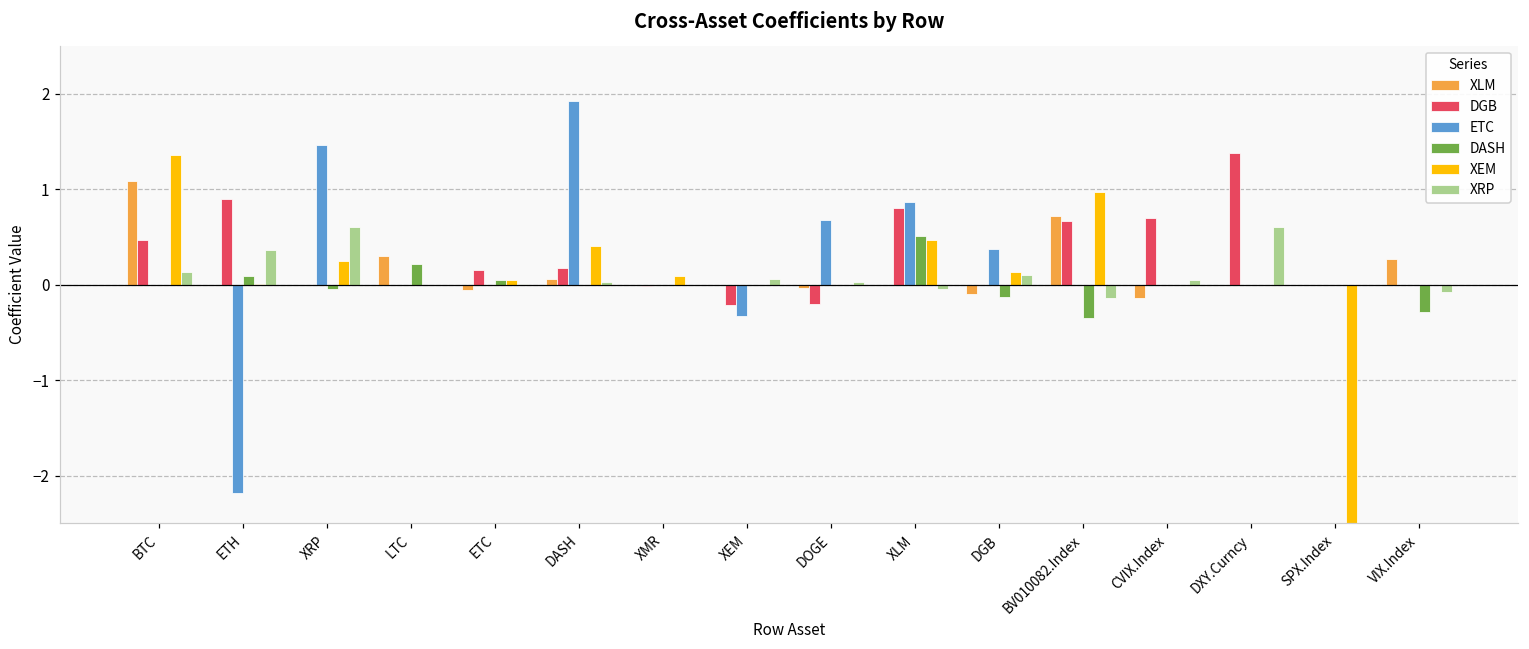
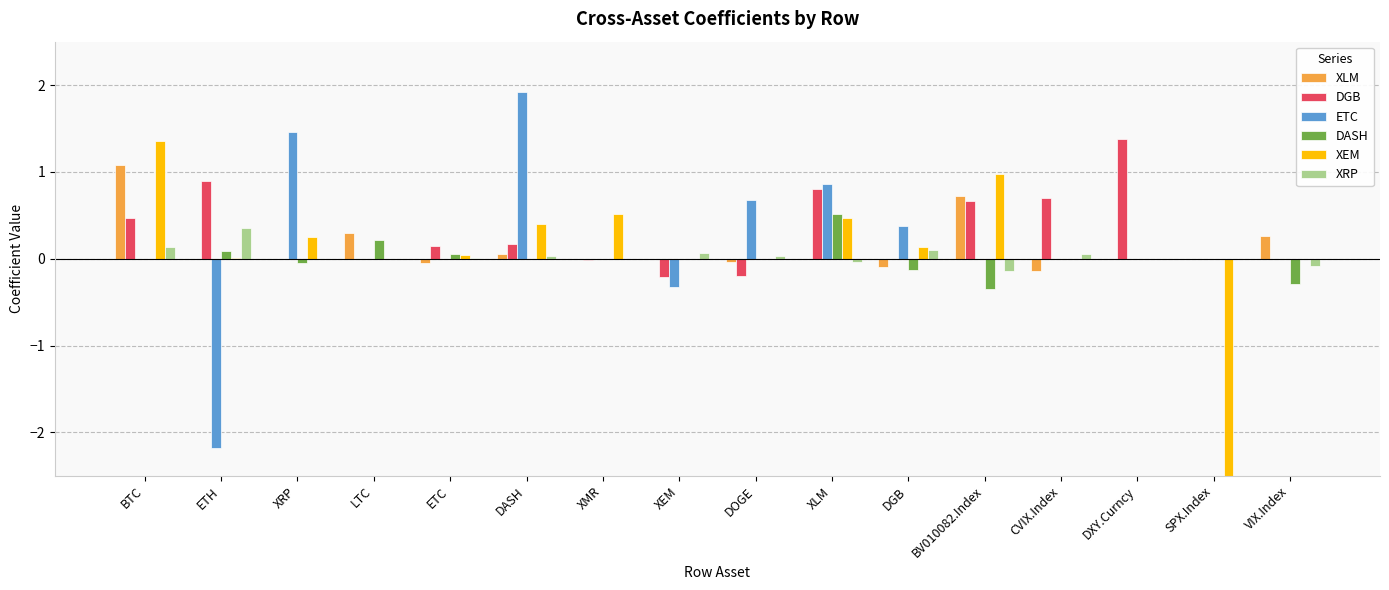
  {
    "XLM": {
      "BTC": 1.1,
      "ETH": 0.0,
      "XRP": 0.0,
      "LTC": 0.3,
      "ETC": -0.1,
      "DASH": 0.1,
      "XEM": 0.0,
      "DOGE": 0.0,
      "XLM": 0.0,
      "DGB": -0.1,
      "BV010082.Index": 0.7,
      "CVIX.Index": -0.1,
      "DXY.Curncy": 0.0,
      "SPX.Index": 0.0,
      "VIX.Index": 0.3
    },
    "DGB": {
      "BTC": 0.5,
      "ETH": 0.9,
      "XRP": 0.0,
      "LTC": 0.0,
      "ETC": 0.1,
      "DASH": 0.2,
      "XEM": -0.2,
      "DOGE": -0.2,
      "XLM": 0.8,
      "DGB": 0.0,
      "BV010082.Index": 0.7,
      "CVIX.Index": 0.7,
      "DXY.Curncy": 1.4,
      "SPX.Index": 0.0,
      "VIX.Index": 0.0
    },
    "ETC": {
      "BTC": 0.0,
      "ETH": -2.2,
      "XRP": 1.5,
      "LTC": 0.0,
      "ETC": 0.0,
      "DASH": 1.9,
      "XMR": 0.0,
      "XEM": -0.3,
      "DOGE": 0.7,
      "XLM": 0.9,
      "DGB": 0.4,
      "BV010082.Index": 0.0,
      "CVIX.Index": 0.0,
      "DXY.Curncy": 0.0,
      "SPX.Index": 0.0,
      "VIX.Index": 0.0
    },
    "DASH": {
      "BTC": 0.0,
      "ETH": 0.1,
      "XRP": 0.0,
      "LTC": 0.2,
      "ETC": 0.1,
      "DASH": 0.0,
      "XMR": 0.0,
      "XEM": 0.0,
      "DOGE": 0.0,
      "XLM": 0.5,
      "DGB": -0.1,
      "BV010082.Index": -0.3,
      "CVIX.Index": 0.0,
      "DXY.Curncy": 0.0,
      "SPX.Index": 0.0,
      "VIX.Index": -0.3
    },
    "XEM": {
      "BTC": 1.4,
      "XRP": 0.2,
      "LTC": 0.0,
      "ETC": 0.0,
      "DASH": 0.4,
-     "XMR": 0.1,
+     "XMR": 0.5,
      "XEM": 0.0,
      "DOGE": 0.0,
      "XLM": 0.5,
      "DGB": 0.1,
      "BV010082.Index": 1.0,
      "CVIX.Index": 0.0,
      "DXY.Curncy": 0.0
    },
    "XRP": {
      "BTC": 0.1,
      "ETH": 0.4,
-     "XRP": 0.6,
+     "XRP": 0.0,
      "LTC": 0.0,
      "XMR": 0.0,
      "XEM": 0.1,
      "XLM": 0.0,
      "DGB": 0.1,
      "BV010082.Index": -0.1,
      "CVIX.Index": 0.1,
-     "DXY.Curncy": 0.6,
+     "DXY.Curncy": 0.0,
      "SPX.Index": 0.0,
      "VIX.Index": -0.1
    }
  }
